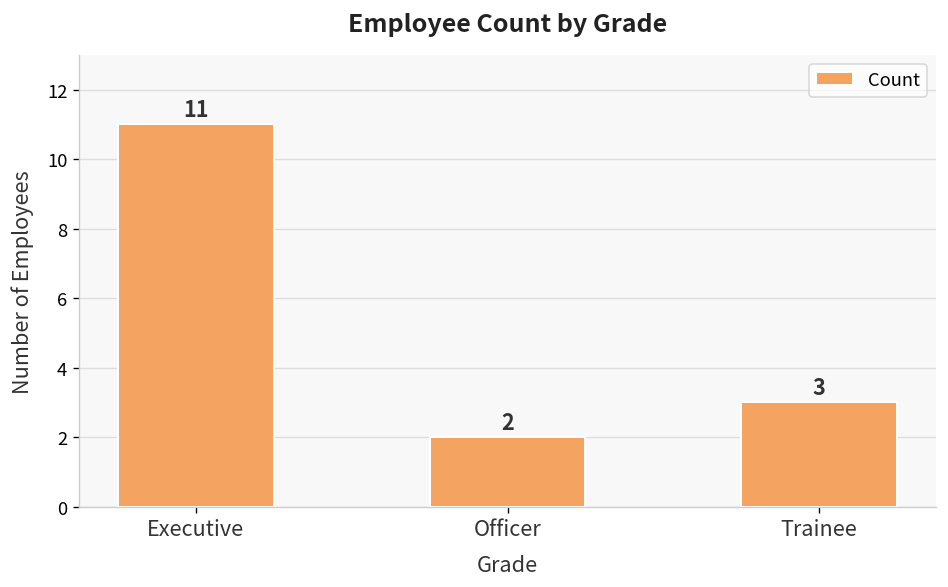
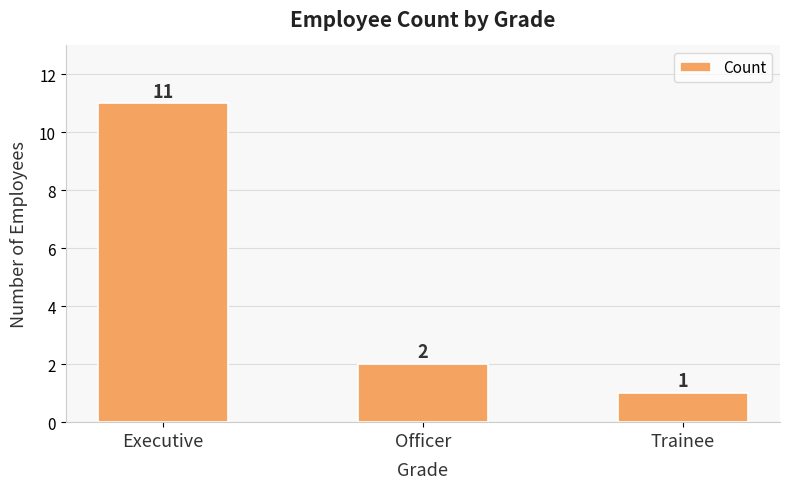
  {
    "Executive": 11,
    "Officer": 2,
-   "Trainee": 3
+   "Trainee": 1
  }
